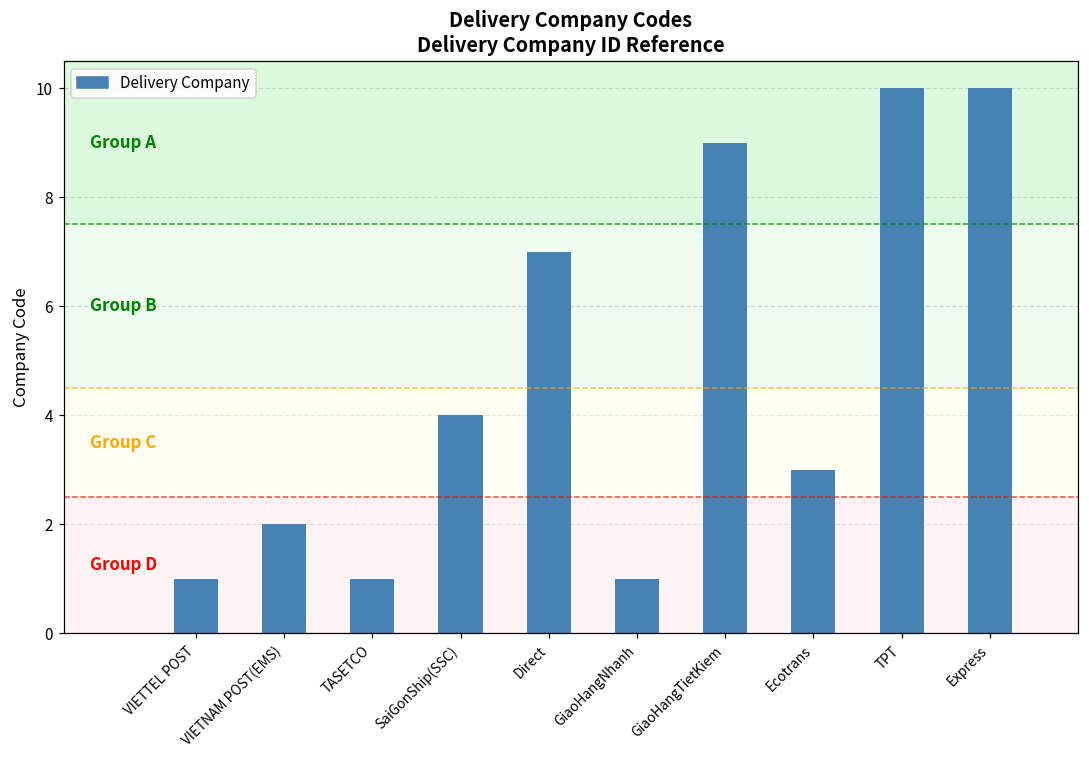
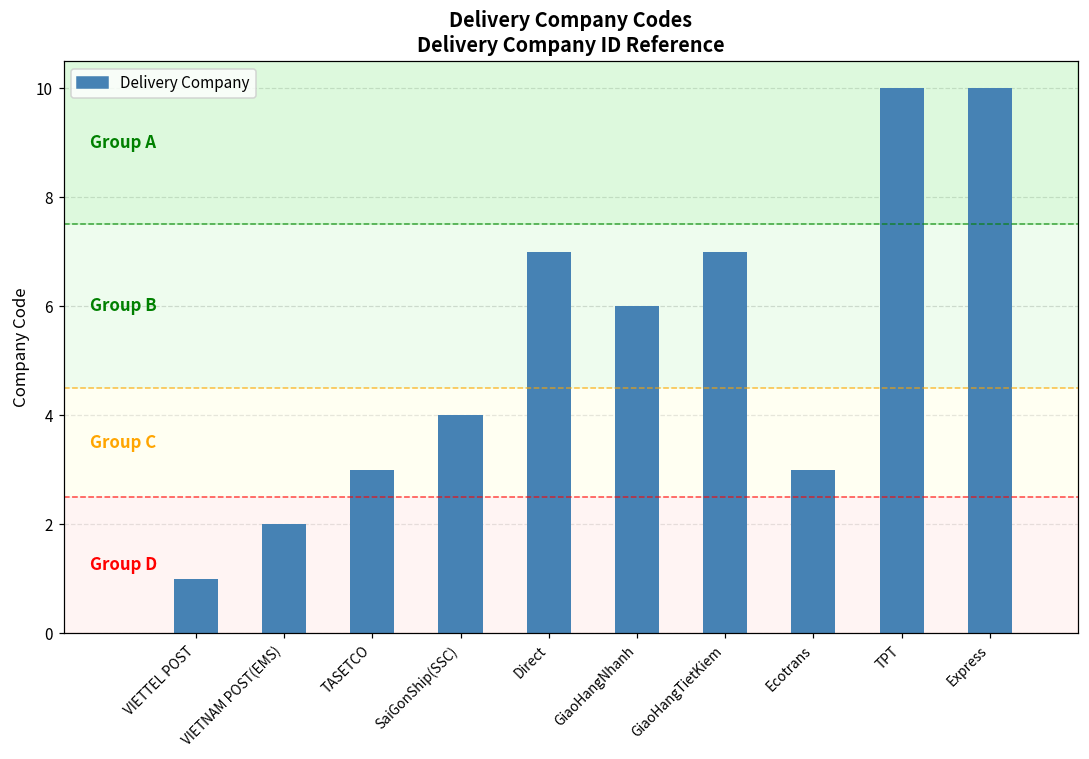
  {
    "VIETTEL POST": 1,
    "VIETNAM POST(EMS)": 2,
-   "TASETCO": 1,
+   "TASETCO": 3,
    "SaiGonShip(SSC)": 4,
    "Direct": 7,
-   "GiaoHangNhanh": 1,
-   "GiaoHangTietKiem": 9,
+   "GiaoHangNhanh": 6,
+   "GiaoHangTietKiem": 7,
    "Ecotrans": 3,
    "TPT": 10,
    "Express": 10
  }
